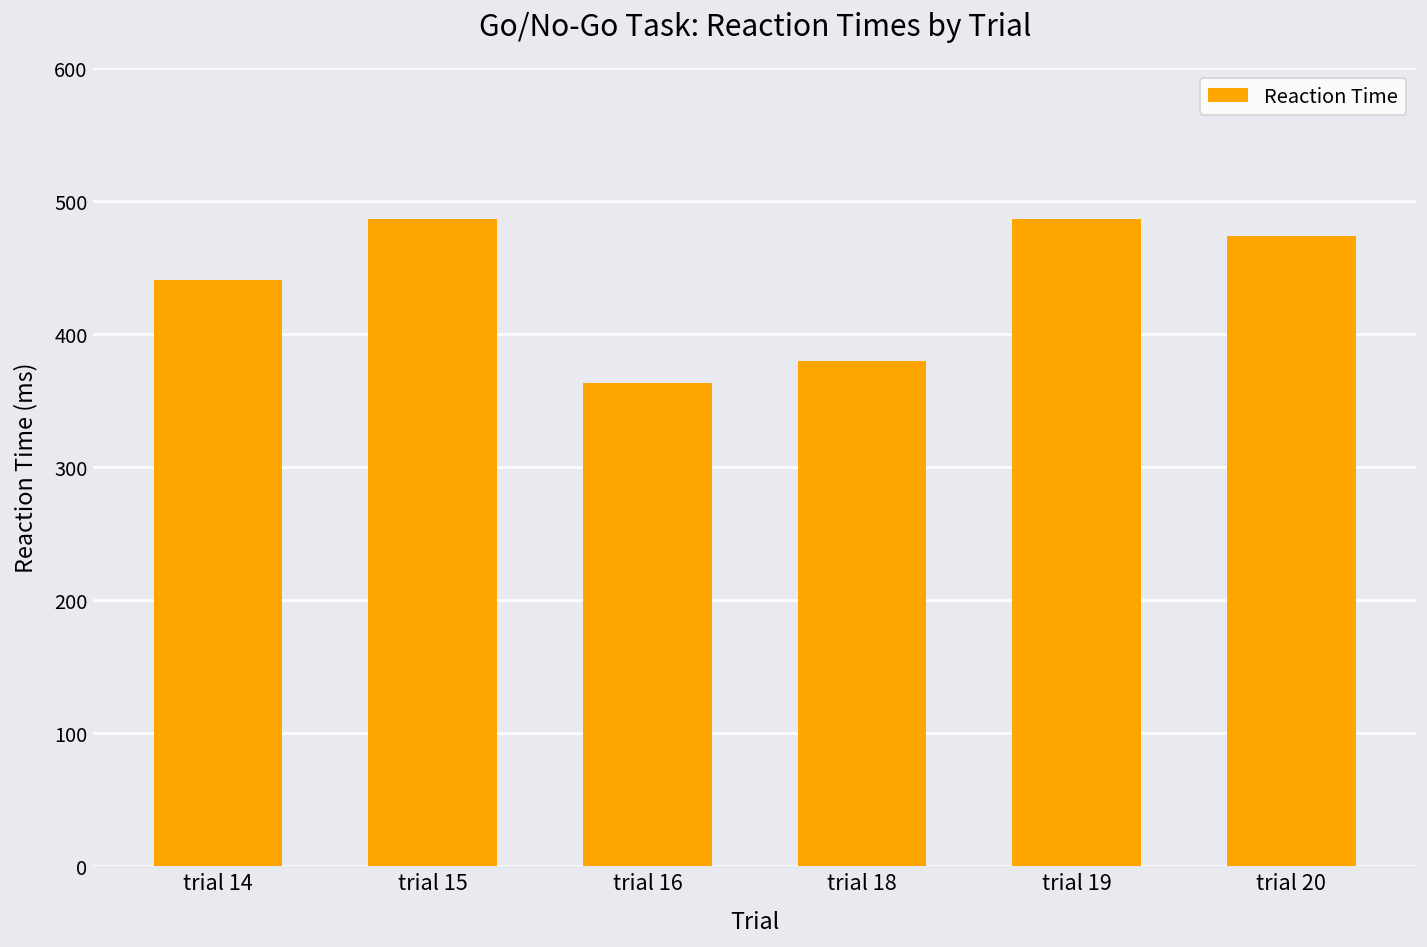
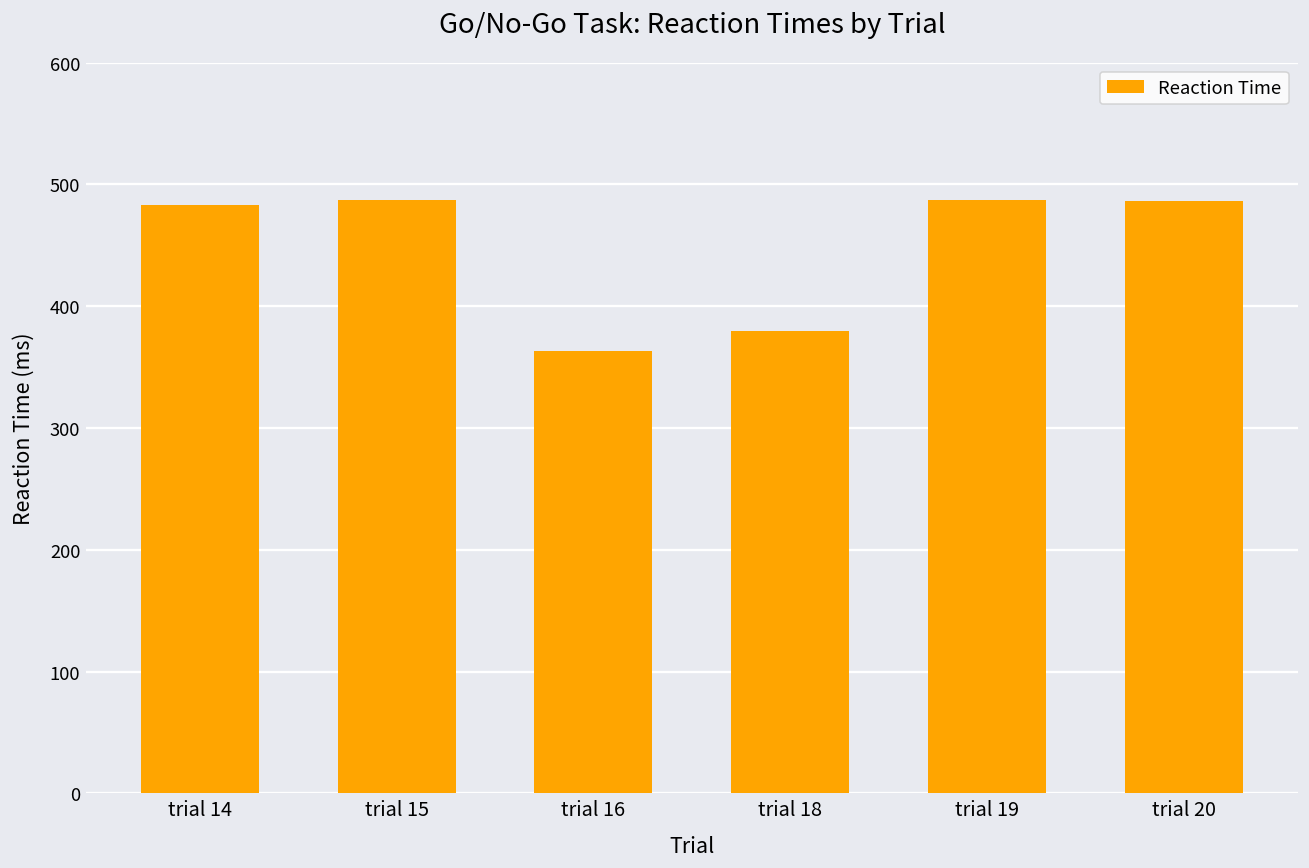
  {
-   "trial 14": 441,
+   "trial 14": 483,
    "trial 15": 487,
    "trial 16": 363,
    "trial 18": 380,
    "trial 19": 487,
-   "trial 20": 474
+   "trial 20": 486
  }
